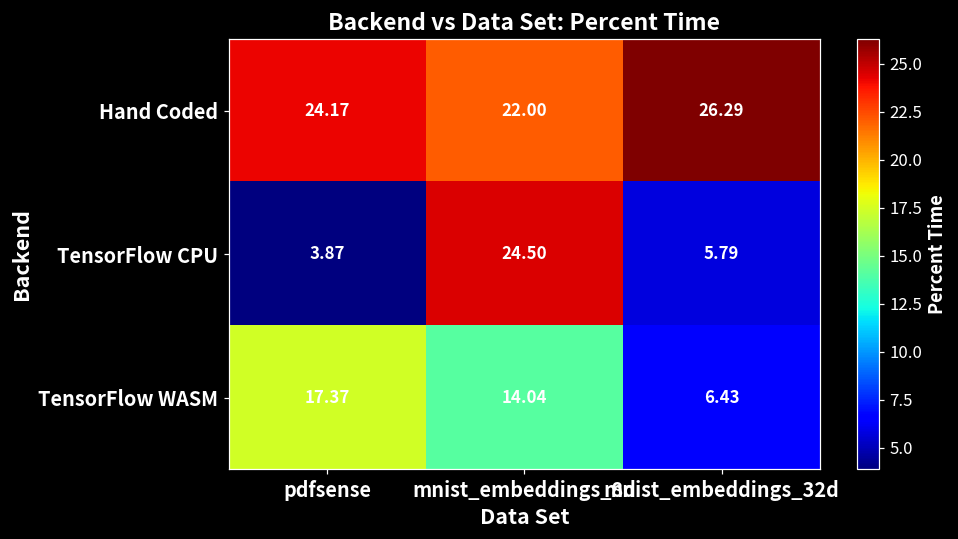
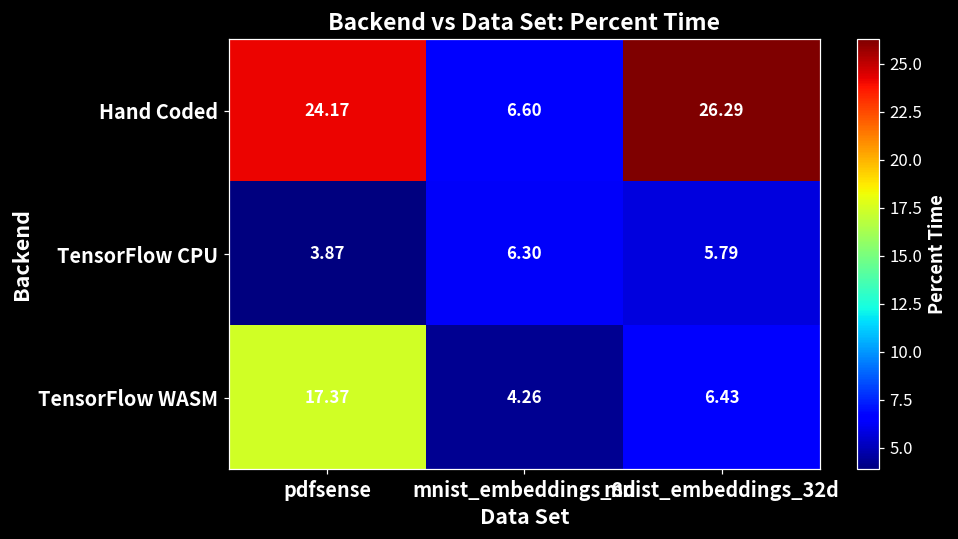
  {
    "Hand Coded": {
      "pdfsense": 24.17,
-     "mnist_embeddings_8d": 22.00,
+     "mnist_embeddings_8d": 6.60,
      "mnist_embeddings_32d": 26.29
    },
    "TensorFlow CPU": {
      "pdfsense": 3.87,
-     "mnist_embeddings_8d": 24.50,
+     "mnist_embeddings_8d": 6.30,
      "mnist_embeddings_32d": 5.79
    },
    "TensorFlow WASM": {
      "pdfsense": 17.37,
-     "mnist_embeddings_8d": 14.04,
+     "mnist_embeddings_8d": 4.26,
      "mnist_embeddings_32d": 6.43
    }
  }
